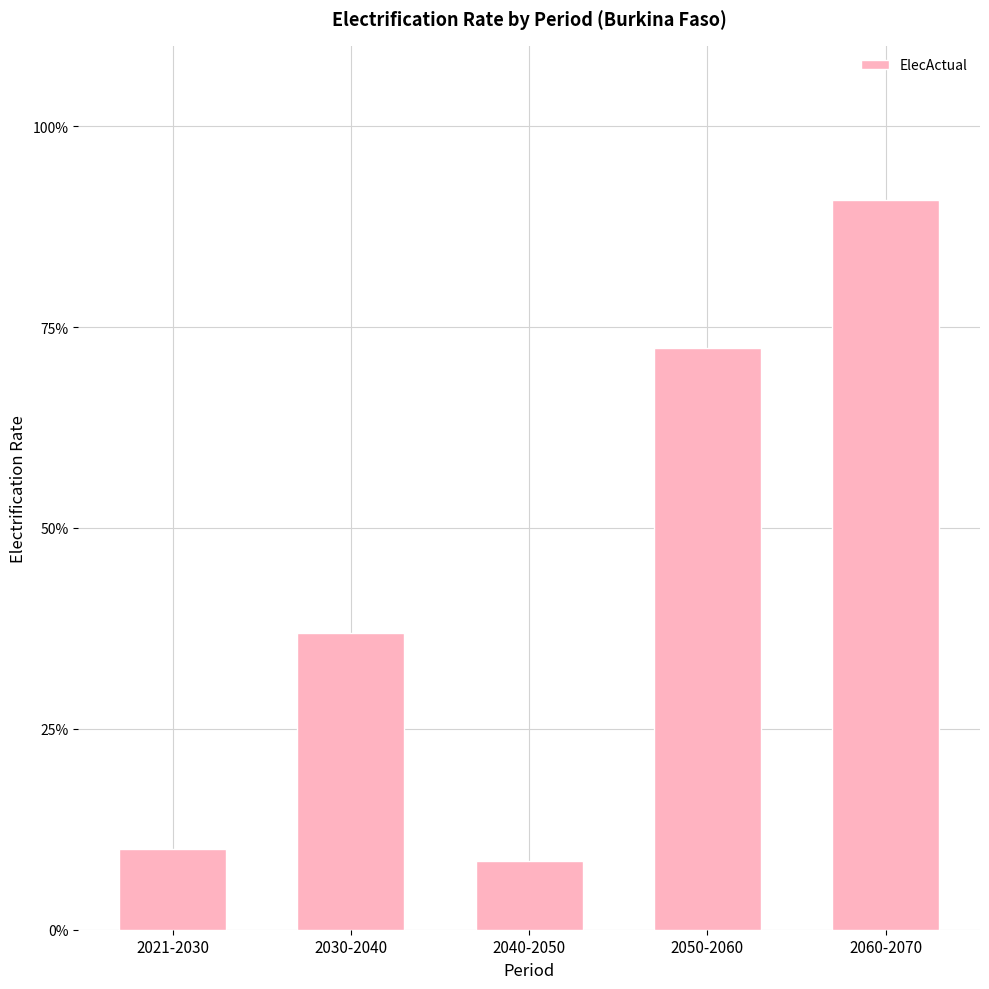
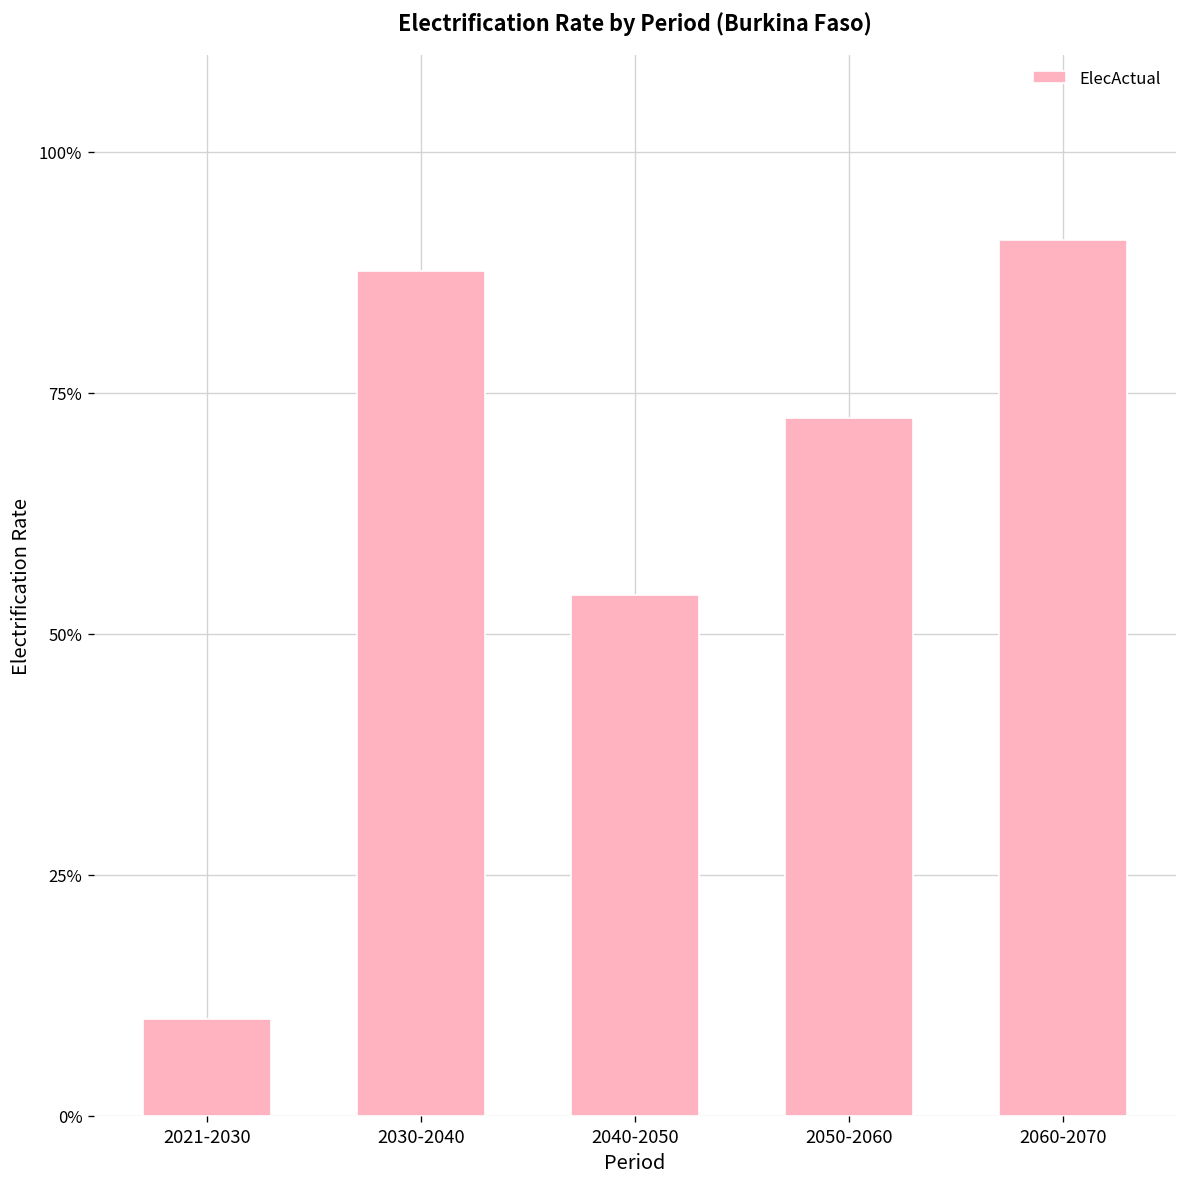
  {
    "2021-2030": "10%",
-   "2030-2040": "37%",
-   "2040-2050": "9%",
+   "2030-2040": "88%",
+   "2040-2050": "54%",
    "2050-2060": "72%",
    "2060-2070": "91%"
  }
